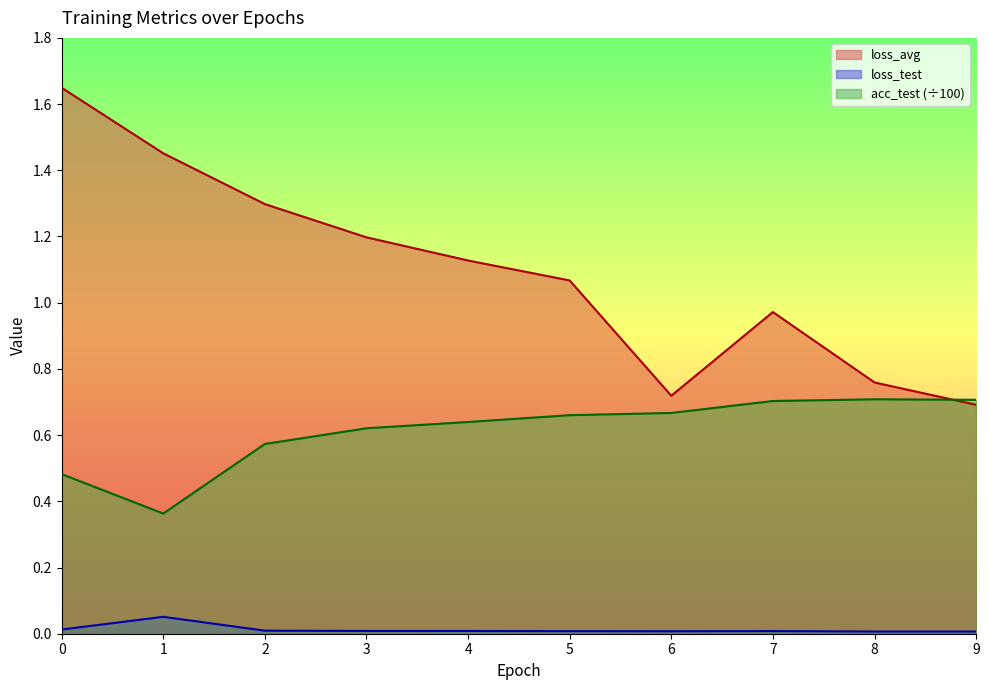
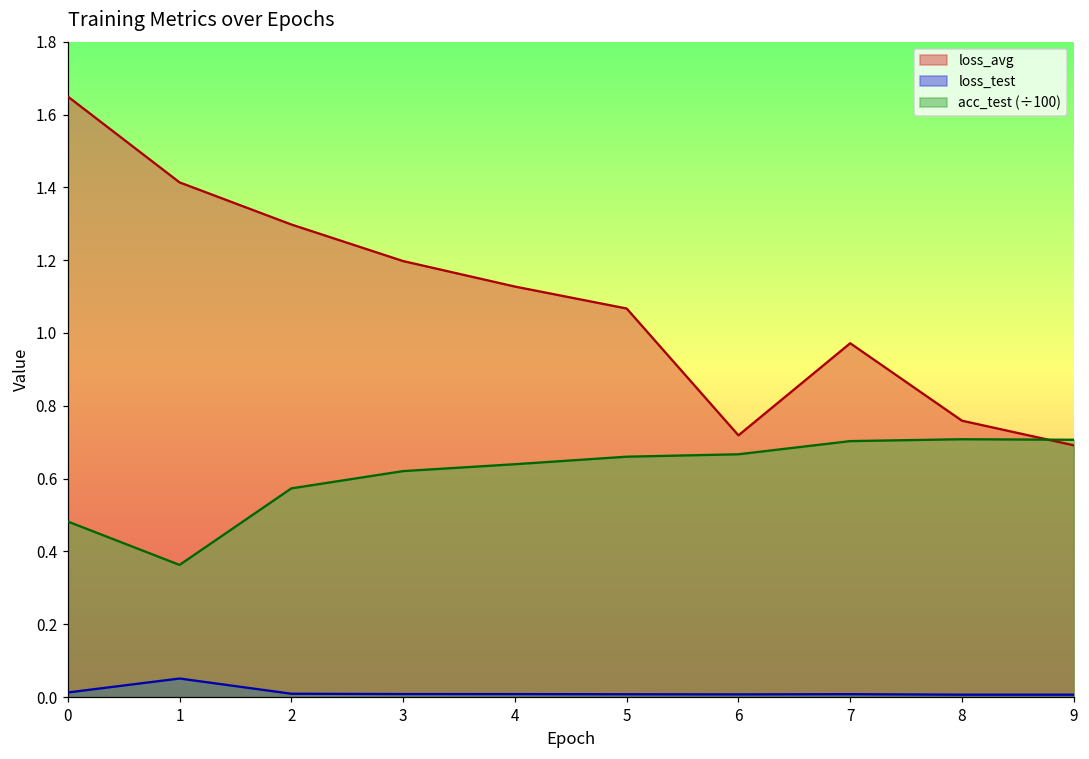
  {
    "loss_avg": {
      "0": 1.65,
-     "1": 1.45,
+     "1": 1.41,
      "2": 1.30,
      "3": 1.20,
      "4": 1.13,
      "5": 1.07,
      "6": 0.72,
      "7": 0.97,
      "8": 0.76,
      "9": 0.69
    },
    "loss_test": {
      "0": 0.01,
      "1": 0.05,
      "2": 0.01,
      "3": 0.01,
      "4": 0.01,
      "5": 0.01,
      "6": 0.01,
      "7": 0.01,
      "8": 0.01,
      "9": 0.01
    },
    "acc_test (÷100)": {
      "0": 0.48,
      "1": 0.36,
      "2": 0.57,
      "3": 0.62,
      "4": 0.64,
      "5": 0.66,
      "6": 0.67,
      "7": 0.70,
      "8": 0.71,
      "9": 0.71
    }
  }
